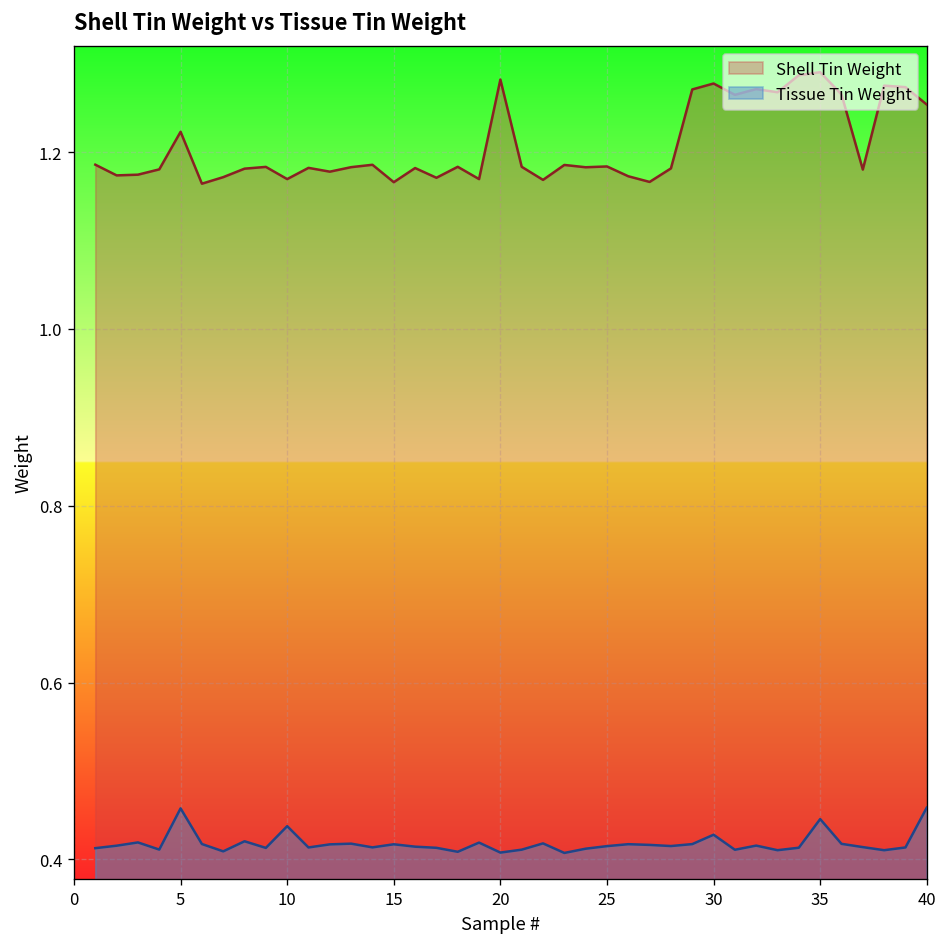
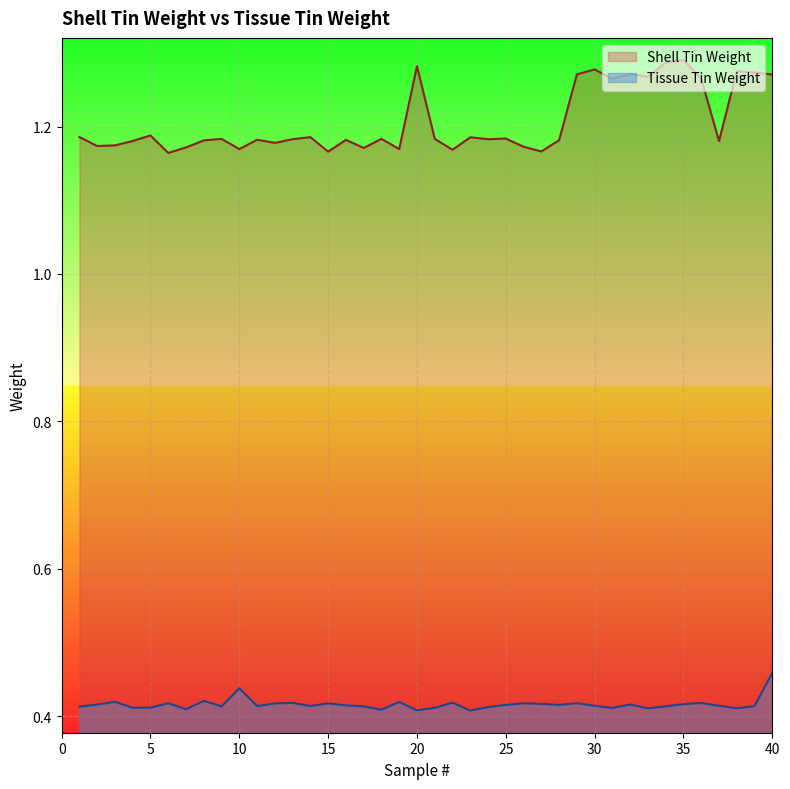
  {
    "Shell Tin Weight": {
-     "5": 1.22,
+     "5": 1.19,
      "10": 1.17,
      "15": 1.17,
      "20": 1.28,
      "25": 1.18,
      "30": 1.28,
-     "40": 1.25
+     "40": 1.27
    },
    "Tissue Tin Weight": {
-     "5": 0.46,
+     "5": 0.41,
      "10": 0.44,
      "15": 0.42,
      "20": 0.41,
      "25": 0.42,
-     "30": 0.43,
-     "35": 0.45,
+     "30": 0.41,
+     "35": 0.42,
      "40": 0.46
    }
  }
